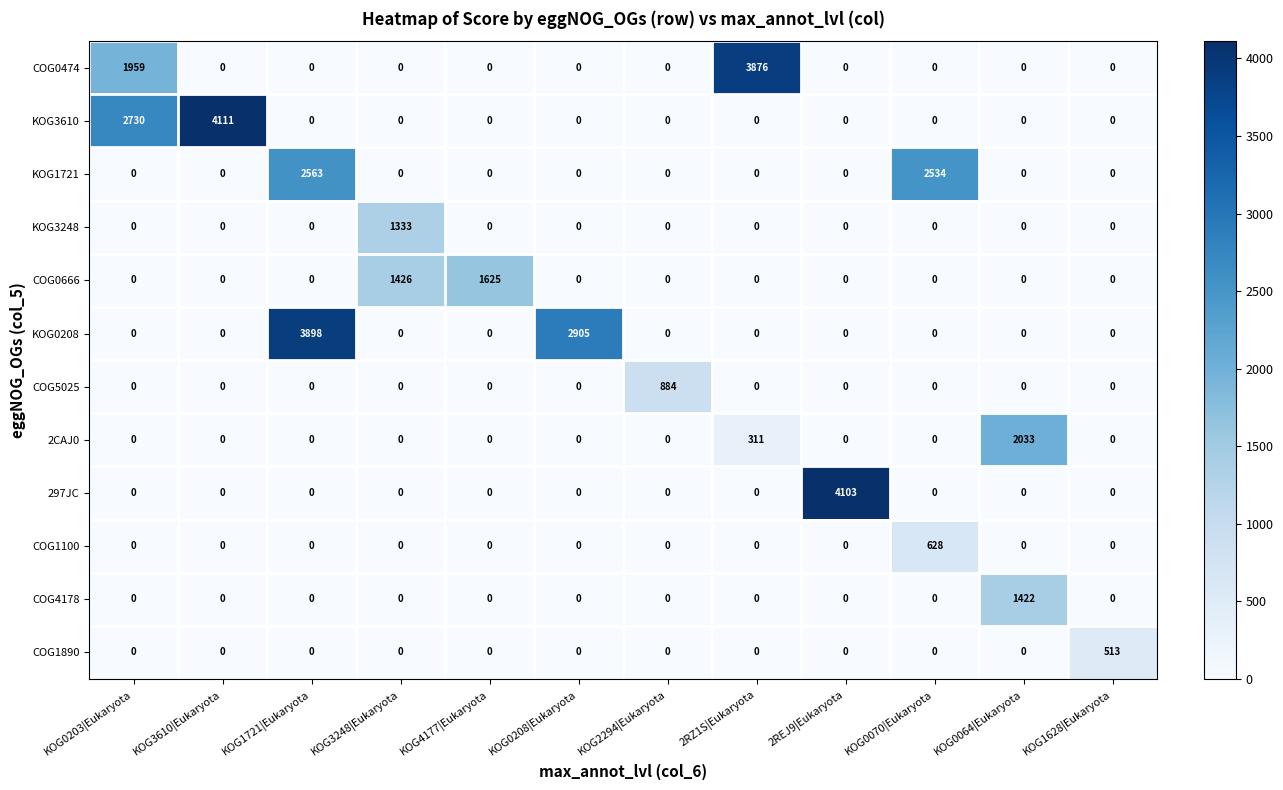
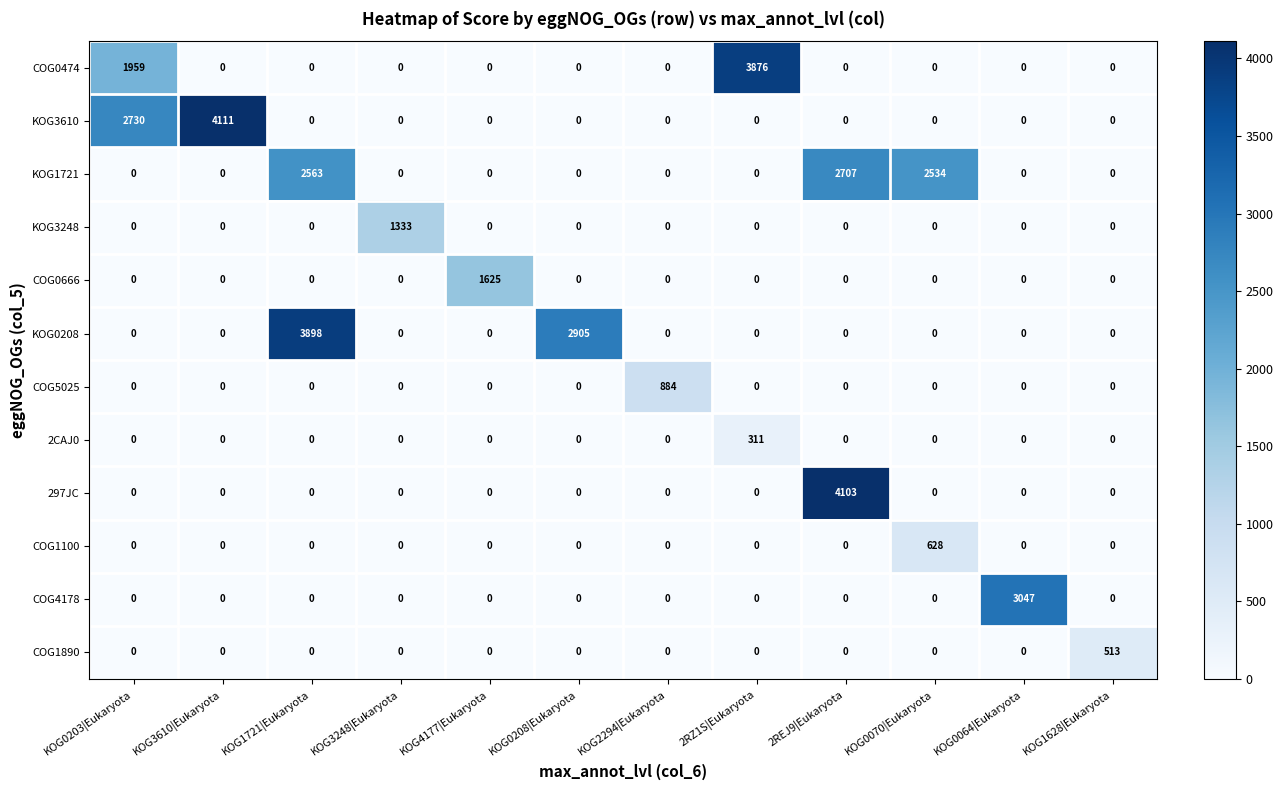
  {
    "COG0474": {
      "KOG0203|Eukaryota": 1959,
      "KOG3610|Eukaryota": 0,
      "KOG1721|Eukaryota": 0,
      "KOG3248|Eukaryota": 0,
      "KOG4177|Eukaryota": 0,
      "KOG0208|Eukaryota": 0,
      "KOG2294|Eukaryota": 0,
      "2RZ1S|Eukaryota": 3876,
      "2REJ9|Eukaryota": 0,
      "KOG0070|Eukaryota": 0,
      "KOG0064|Eukaryota": 0,
      "KOG1628|Eukaryota": 0
    },
    "KOG3610": {
      "KOG0203|Eukaryota": 2730,
      "KOG3610|Eukaryota": 4111,
      "KOG1721|Eukaryota": 0,
      "KOG3248|Eukaryota": 0,
      "KOG4177|Eukaryota": 0,
      "KOG0208|Eukaryota": 0,
      "KOG2294|Eukaryota": 0,
      "2RZ1S|Eukaryota": 0,
      "2REJ9|Eukaryota": 0,
      "KOG0070|Eukaryota": 0,
      "KOG0064|Eukaryota": 0,
      "KOG1628|Eukaryota": 0
    },
    "KOG1721": {
      "KOG0203|Eukaryota": 0,
      "KOG3610|Eukaryota": 0,
      "KOG1721|Eukaryota": 2563,
      "KOG3248|Eukaryota": 0,
      "KOG4177|Eukaryota": 0,
      "KOG0208|Eukaryota": 0,
      "KOG2294|Eukaryota": 0,
      "2RZ1S|Eukaryota": 0,
-     "2REJ9|Eukaryota": 0,
+     "2REJ9|Eukaryota": 2707,
      "KOG0070|Eukaryota": 2534,
      "KOG0064|Eukaryota": 0,
      "KOG1628|Eukaryota": 0
    },
    "KOG3248": {
      "KOG0203|Eukaryota": 0,
      "KOG3610|Eukaryota": 0,
      "KOG1721|Eukaryota": 0,
      "KOG3248|Eukaryota": 1333,
      "KOG4177|Eukaryota": 0,
      "KOG0208|Eukaryota": 0,
      "KOG2294|Eukaryota": 0,
      "2RZ1S|Eukaryota": 0,
      "2REJ9|Eukaryota": 0,
      "KOG0070|Eukaryota": 0,
      "KOG0064|Eukaryota": 0,
      "KOG1628|Eukaryota": 0
    },
    "COG0666": {
      "KOG0203|Eukaryota": 0,
      "KOG3610|Eukaryota": 0,
      "KOG1721|Eukaryota": 0,
-     "KOG3248|Eukaryota": 1426,
+     "KOG3248|Eukaryota": 0,
      "KOG4177|Eukaryota": 1625,
      "KOG0208|Eukaryota": 0,
      "KOG2294|Eukaryota": 0,
      "2RZ1S|Eukaryota": 0,
      "2REJ9|Eukaryota": 0,
      "KOG0070|Eukaryota": 0,
      "KOG0064|Eukaryota": 0,
      "KOG1628|Eukaryota": 0
    },
    "KOG0208": {
      "KOG0203|Eukaryota": 0,
      "KOG3610|Eukaryota": 0,
      "KOG1721|Eukaryota": 3898,
      "KOG3248|Eukaryota": 0,
      "KOG4177|Eukaryota": 0,
      "KOG0208|Eukaryota": 2905,
      "KOG2294|Eukaryota": 0,
      "2RZ1S|Eukaryota": 0,
      "2REJ9|Eukaryota": 0,
      "KOG0070|Eukaryota": 0,
      "KOG0064|Eukaryota": 0,
      "KOG1628|Eukaryota": 0
    },
    "COG5025": {
      "KOG0203|Eukaryota": 0,
      "KOG3610|Eukaryota": 0,
      "KOG1721|Eukaryota": 0,
      "KOG3248|Eukaryota": 0,
      "KOG4177|Eukaryota": 0,
      "KOG0208|Eukaryota": 0,
      "KOG2294|Eukaryota": 884,
      "2RZ1S|Eukaryota": 0,
      "2REJ9|Eukaryota": 0,
      "KOG0070|Eukaryota": 0,
      "KOG0064|Eukaryota": 0,
      "KOG1628|Eukaryota": 0
    },
    "2CAJ0": {
      "KOG0203|Eukaryota": 0,
      "KOG3610|Eukaryota": 0,
      "KOG1721|Eukaryota": 0,
      "KOG3248|Eukaryota": 0,
      "KOG4177|Eukaryota": 0,
      "KOG0208|Eukaryota": 0,
      "KOG2294|Eukaryota": 0,
      "2RZ1S|Eukaryota": 311,
      "2REJ9|Eukaryota": 0,
      "KOG0070|Eukaryota": 0,
-     "KOG0064|Eukaryota": 2033,
+     "KOG0064|Eukaryota": 0,
      "KOG1628|Eukaryota": 0
    },
    "297JC": {
      "KOG0203|Eukaryota": 0,
      "KOG3610|Eukaryota": 0,
      "KOG1721|Eukaryota": 0,
      "KOG3248|Eukaryota": 0,
      "KOG4177|Eukaryota": 0,
      "KOG0208|Eukaryota": 0,
      "KOG2294|Eukaryota": 0,
      "2RZ1S|Eukaryota": 0,
      "2REJ9|Eukaryota": 4103,
      "KOG0070|Eukaryota": 0,
      "KOG0064|Eukaryota": 0,
      "KOG1628|Eukaryota": 0
    },
    "COG1100": {
      "KOG0203|Eukaryota": 0,
      "KOG3610|Eukaryota": 0,
      "KOG1721|Eukaryota": 0,
      "KOG3248|Eukaryota": 0,
      "KOG4177|Eukaryota": 0,
      "KOG0208|Eukaryota": 0,
      "KOG2294|Eukaryota": 0,
      "2RZ1S|Eukaryota": 0,
      "2REJ9|Eukaryota": 0,
      "KOG0070|Eukaryota": 628,
      "KOG0064|Eukaryota": 0,
      "KOG1628|Eukaryota": 0
    },
    "COG4178": {
      "KOG0203|Eukaryota": 0,
      "KOG3610|Eukaryota": 0,
      "KOG1721|Eukaryota": 0,
      "KOG3248|Eukaryota": 0,
      "KOG4177|Eukaryota": 0,
      "KOG0208|Eukaryota": 0,
      "KOG2294|Eukaryota": 0,
      "2RZ1S|Eukaryota": 0,
      "2REJ9|Eukaryota": 0,
      "KOG0070|Eukaryota": 0,
-     "KOG0064|Eukaryota": 1422,
+     "KOG0064|Eukaryota": 3047,
      "KOG1628|Eukaryota": 0
    },
    "COG1890": {
      "KOG0203|Eukaryota": 0,
      "KOG3610|Eukaryota": 0,
      "KOG1721|Eukaryota": 0,
      "KOG3248|Eukaryota": 0,
      "KOG4177|Eukaryota": 0,
      "KOG0208|Eukaryota": 0,
      "KOG2294|Eukaryota": 0,
      "2RZ1S|Eukaryota": 0,
      "2REJ9|Eukaryota": 0,
      "KOG0070|Eukaryota": 0,
      "KOG0064|Eukaryota": 0,
      "KOG1628|Eukaryota": 513
    }
  }
